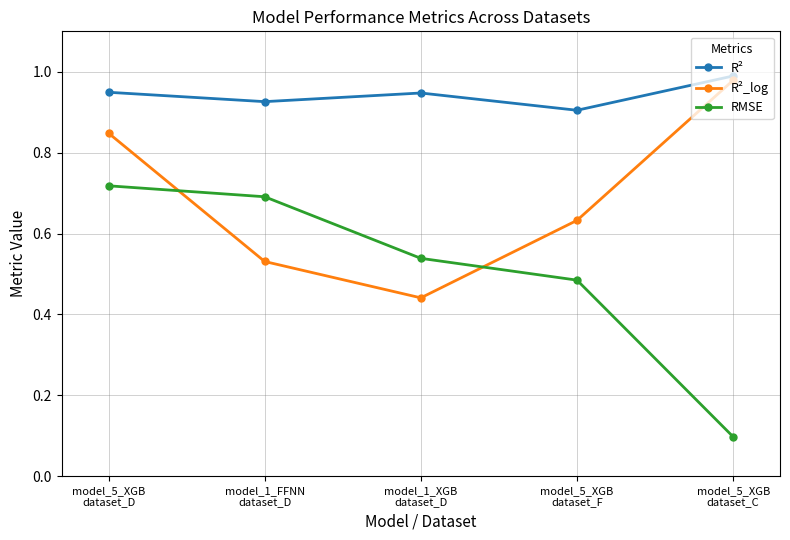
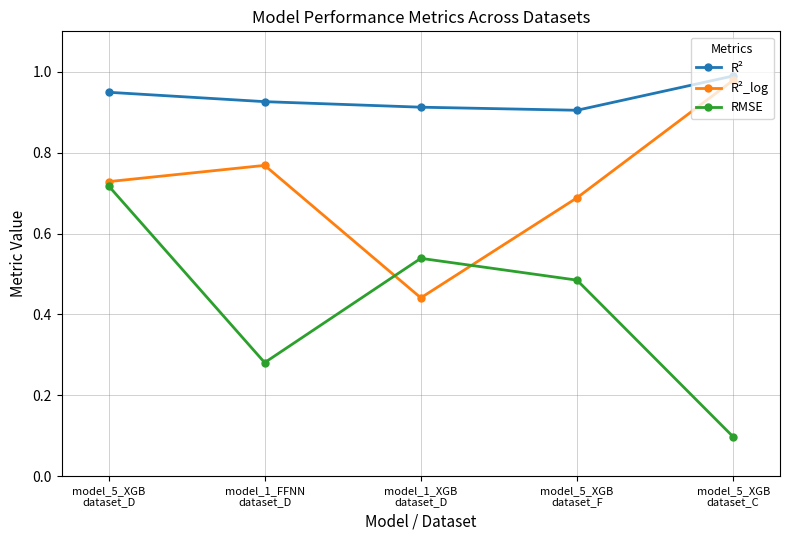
  {
    "R²": {
      "model_5_XGB dataset_D": 0.95,
      "model_1_FFNN dataset_D": 0.93,
-     "model_1_XGB dataset_D": 0.95,
+     "model_1_XGB dataset_D": 0.91,
      "model_5_XGB dataset_F": 0.90
    },
    "R²_log": {
-     "model_5_XGB dataset_D": 0.85,
-     "model_1_FFNN dataset_D": 0.53,
+     "model_5_XGB dataset_D": 0.73,
+     "model_1_FFNN dataset_D": 0.77,
      "model_1_XGB dataset_D": 0.44,
-     "model_5_XGB dataset_F": 0.63
+     "model_5_XGB dataset_F": 0.69
    },
    "RMSE": {
      "model_5_XGB dataset_D": 0.72,
-     "model_1_FFNN dataset_D": 0.69,
+     "model_1_FFNN dataset_D": 0.28,
      "model_1_XGB dataset_D": 0.54,
      "model_5_XGB dataset_F": 0.48,
      "model_5_XGB dataset_C": 0.10
    }
  }
